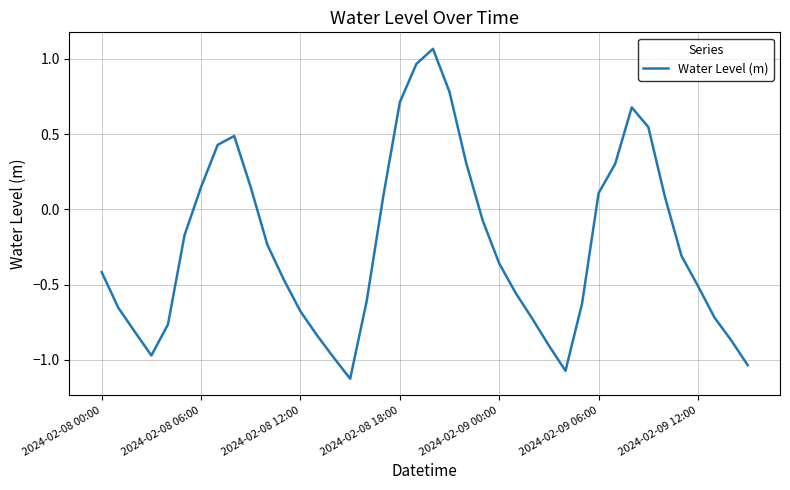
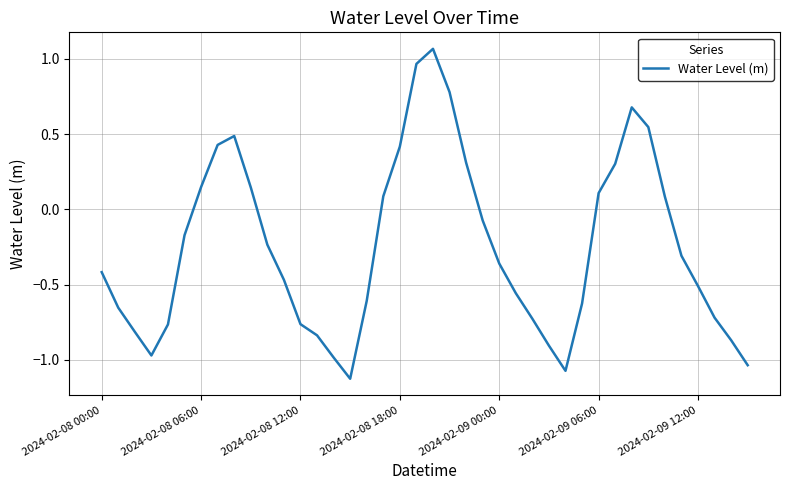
  {
    "2024-02-08 00:00": -0.42,
    "2024-02-08 06:00": 0.15,
-   "2024-02-08 12:00": -0.68,
-   "2024-02-08 18:00": 0.71,
+   "2024-02-08 12:00": -0.76,
+   "2024-02-08 18:00": 0.42,
    "2024-02-09 00:00": -0.36,
    "2024-02-09 06:00": 0.11,
    "2024-02-09 12:00": -0.51
  }
